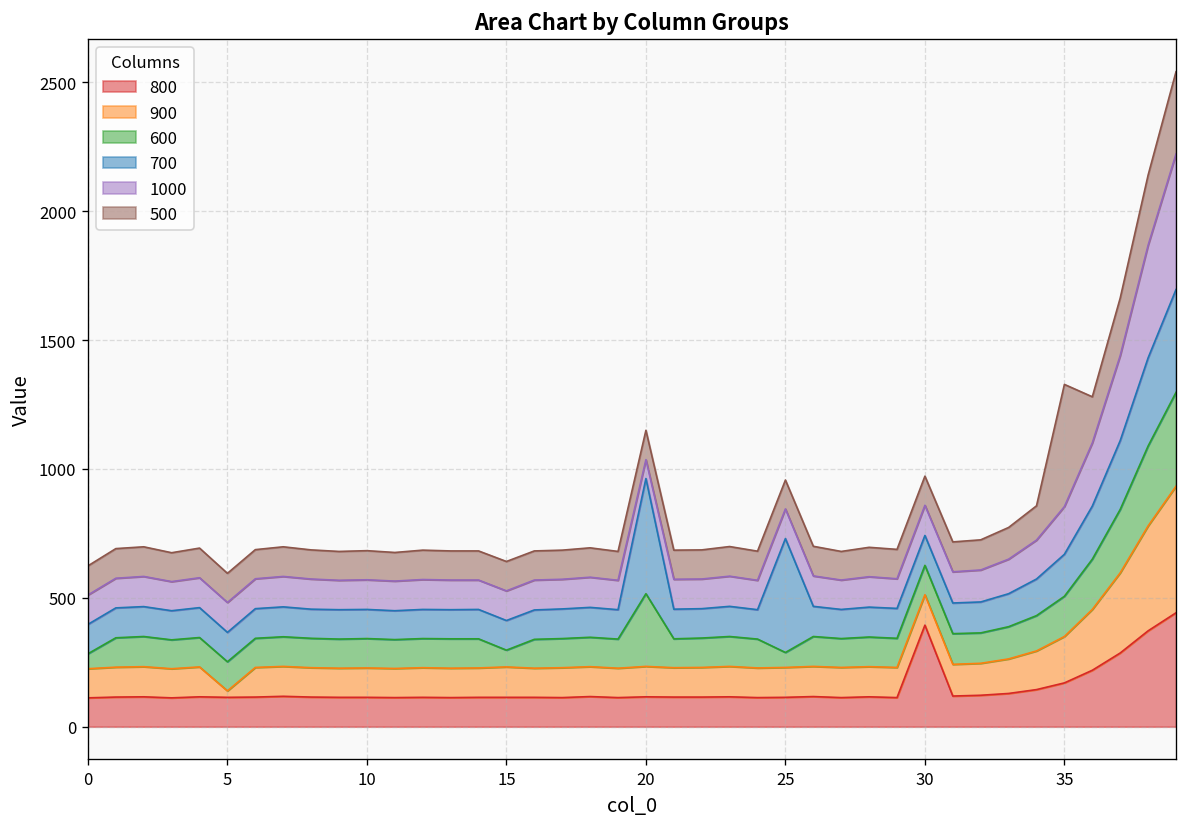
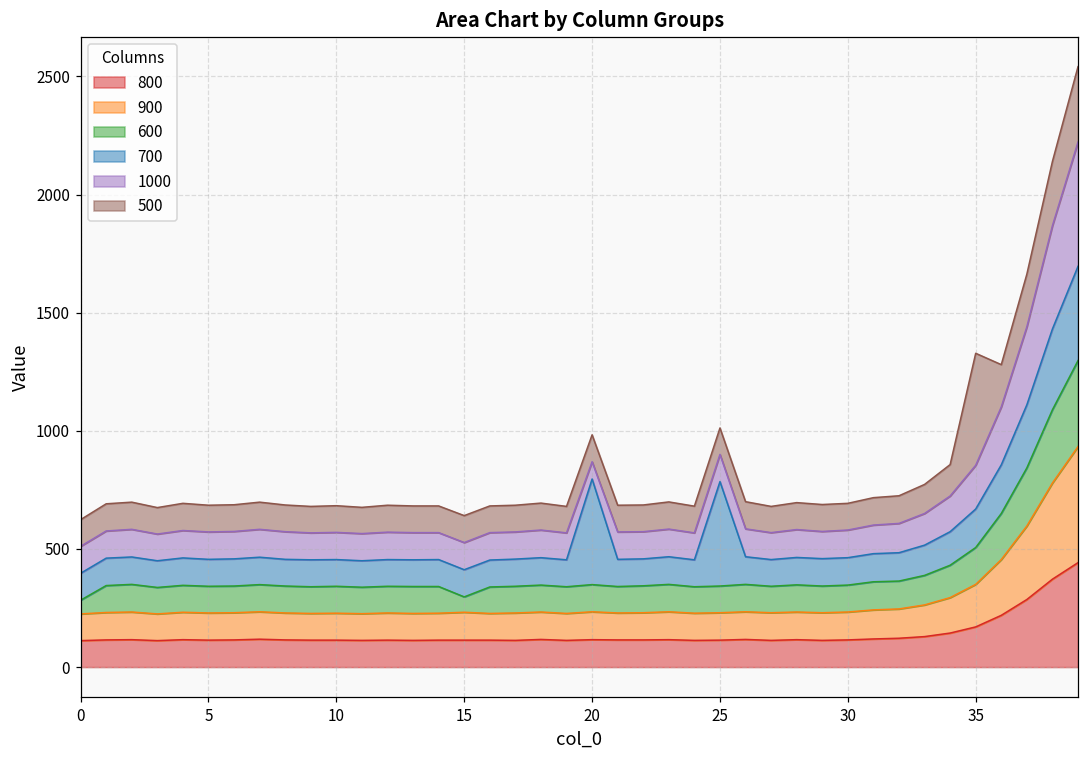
  {
    "800": {
      "0": 110,
      "5": 110,
      "10": 110,
      "15": 110,
      "20": 120,
      "25": 110,
-     "30": 390,
+     "30": 120,
      "35": 170
    },
    "900": {
      "0": 110,
-     "5": 30,
+     "5": 120,
      "10": 110,
      "15": 120,
      "20": 120,
      "25": 120,
      "30": 120,
      "35": 180
    },
    "600": {
      "0": 60,
      "5": 110,
      "10": 110,
      "15": 70,
-     "20": 280,
-     "25": 60,
+     "20": 120,
+     "25": 110,
      "30": 110,
      "35": 160
    },
    "700": {
      "0": 110,
      "5": 110,
      "10": 110,
      "15": 120,
      "20": 450,
      "25": 440,
      "30": 120,
      "35": 160
    },
    "1000": {
      "0": 110,
      "5": 120,
      "10": 120,
      "15": 120,
      "20": 70,
      "25": 120,
      "30": 120,
      "35": 190
    },
    "500": {
      "0": 110,
      "5": 110,
      "10": 110,
      "15": 110,
      "20": 110,
      "25": 110,
      "30": 110,
      "35": 470
    }
  }
